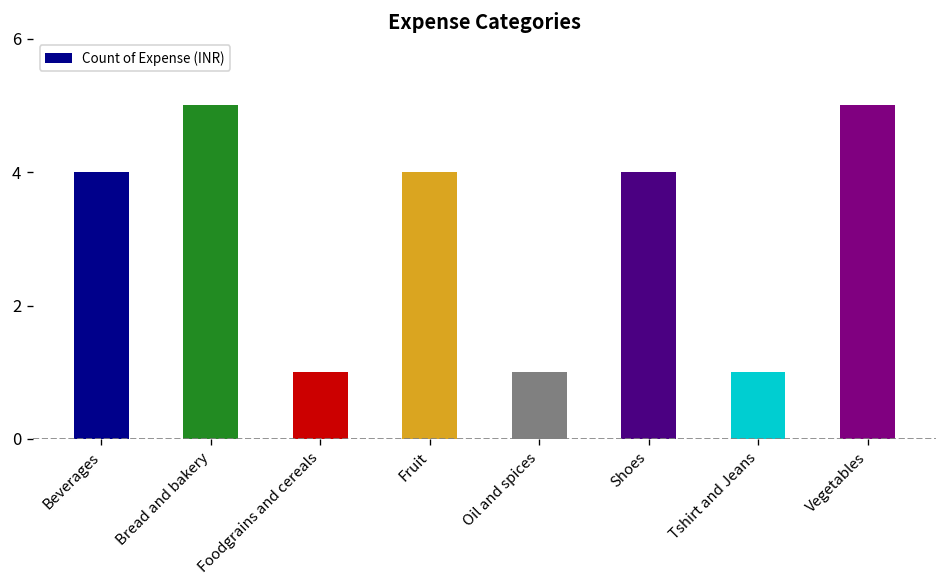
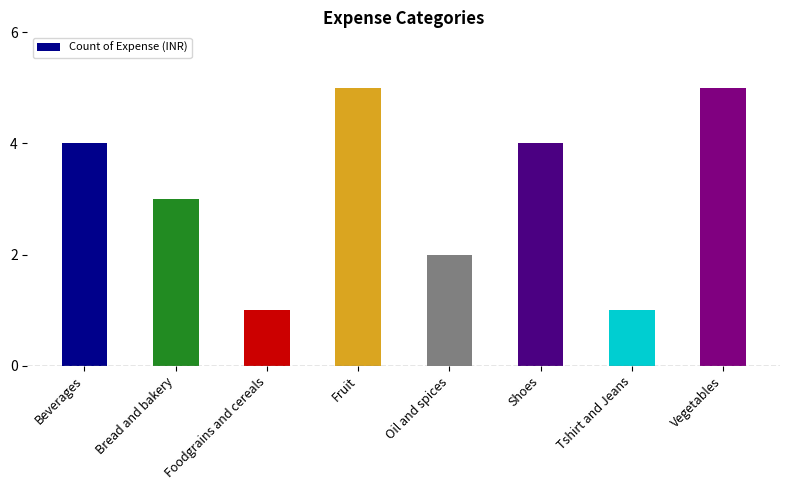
  {
    "Beverages": 4,
-   "Bread and bakery": 5,
+   "Bread and bakery": 3,
    "Foodgrains and cereals": 1,
-   "Fruit": 4,
-   "Oil and spices": 1,
+   "Fruit": 5,
+   "Oil and spices": 2,
    "Shoes": 4,
    "Tshirt and Jeans": 1,
    "Vegetables": 5
  }
